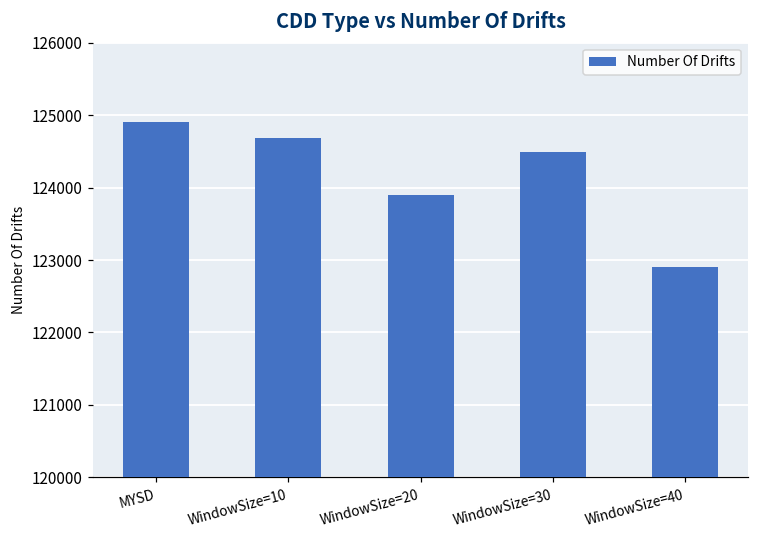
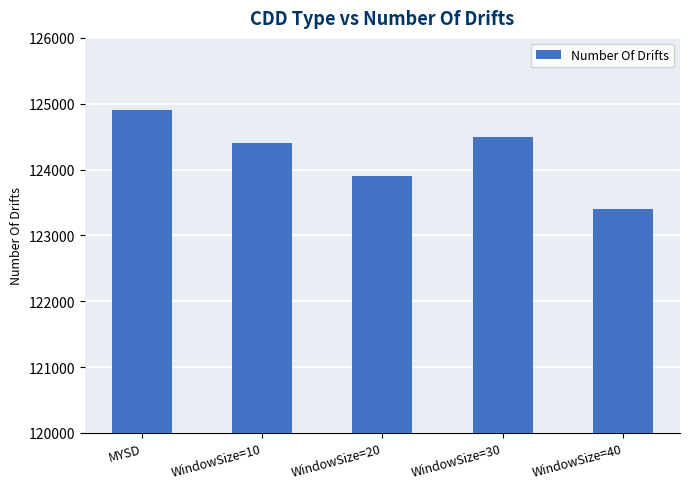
  {
    "MYSD": 124900,
-   "WindowSize=10": 124700,
+   "WindowSize=10": 124400,
    "WindowSize=20": 123900,
    "WindowSize=30": 124500,
-   "WindowSize=40": 122900
+   "WindowSize=40": 123400
  }
